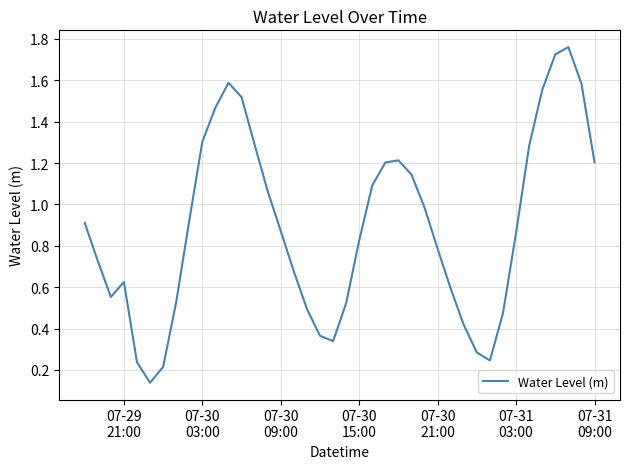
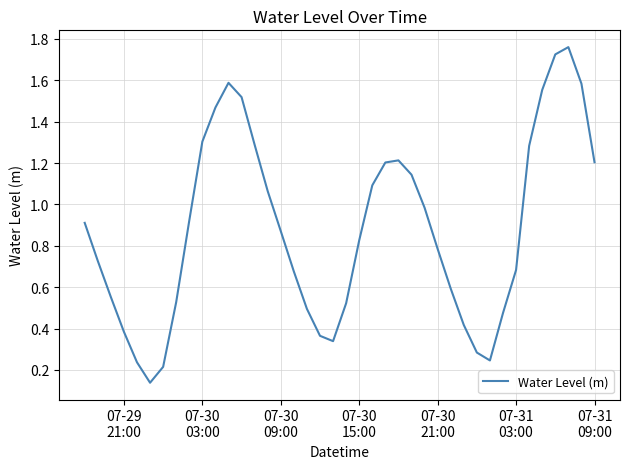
  {
-   "07-29 21:00": 0.63,
+   "07-29 21:00": 0.38,
    "07-30 03:00": 1.30,
    "07-30 09:00": 0.87,
    "07-30 15:00": 0.83,
    "07-30 21:00": 0.79,
-   "07-31 03:00": 0.86,
+   "07-31 03:00": 0.68,
    "07-31 09:00": 1.20
  }
